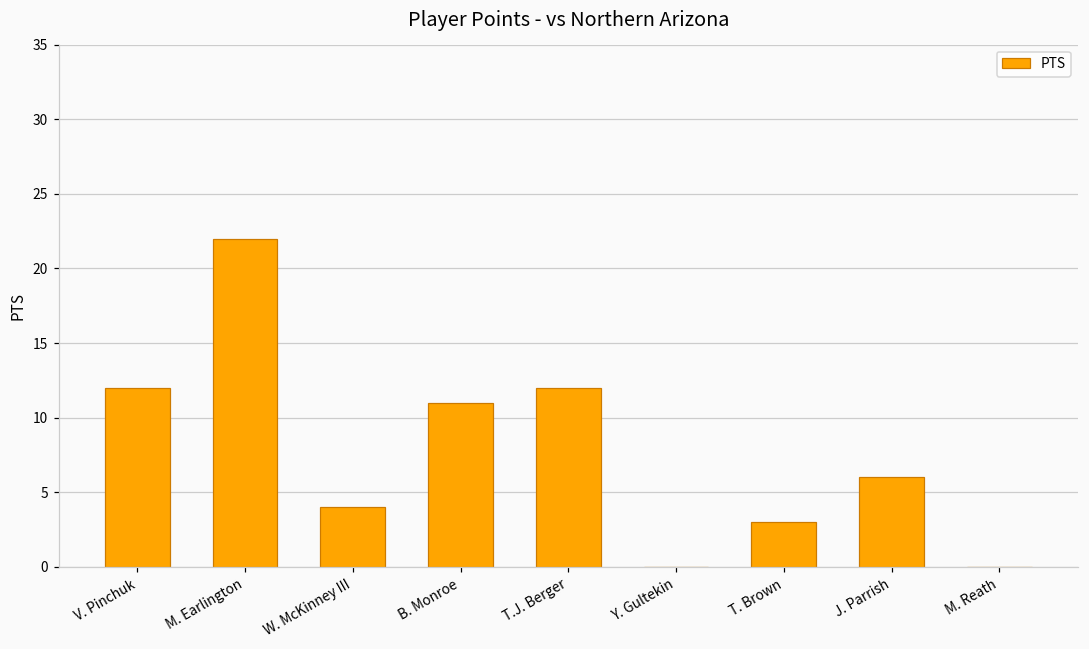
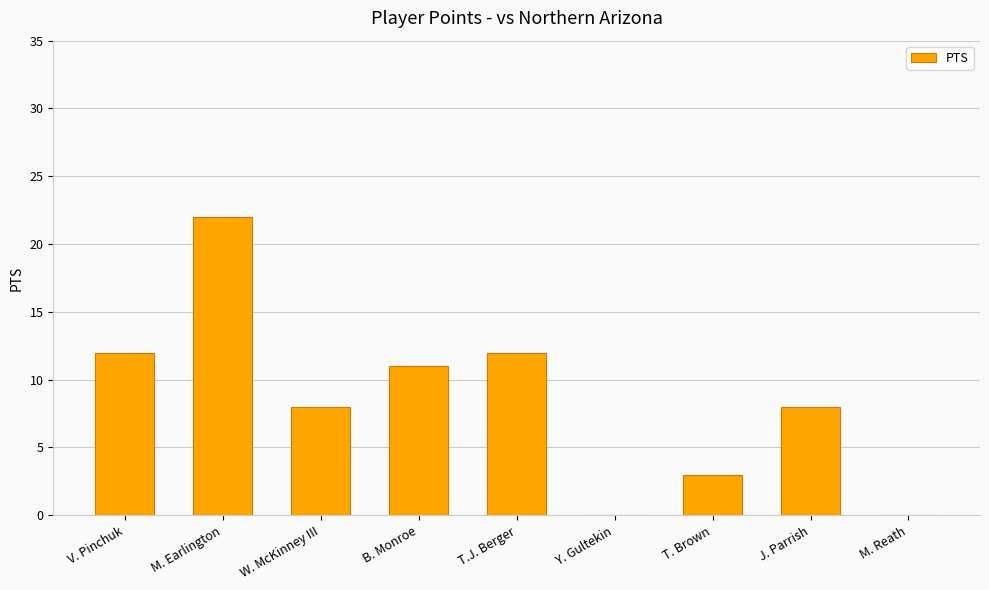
  {
    "V. Pinchuk": 12,
    "M. Earlington": 22,
-   "W. McKinney III": 4,
+   "W. McKinney III": 8,
    "B. Monroe": 11,
    "T.J. Berger": 12,
    "Y. Gultekin": 0,
    "T. Brown": 3,
-   "J. Parrish": 6,
+   "J. Parrish": 8,
    "M. Reath": 0
  }
